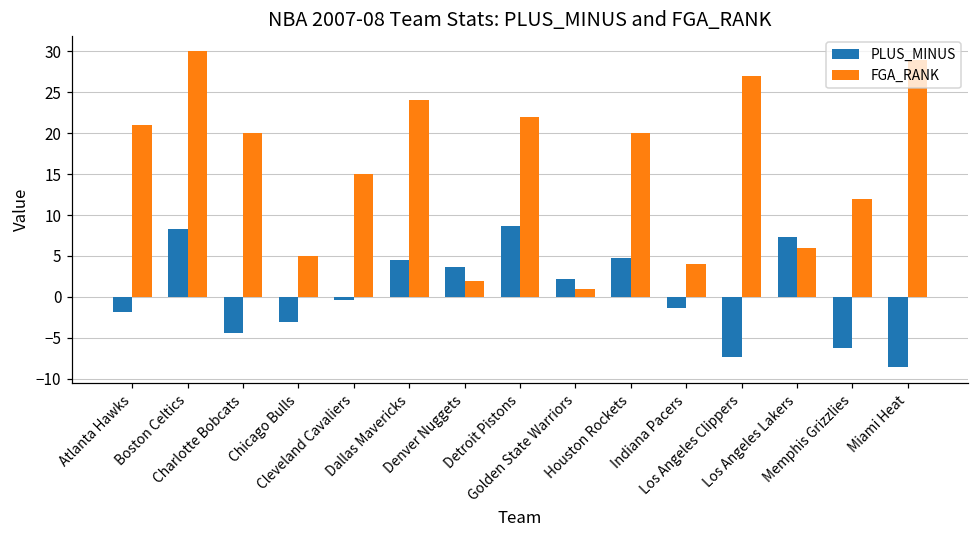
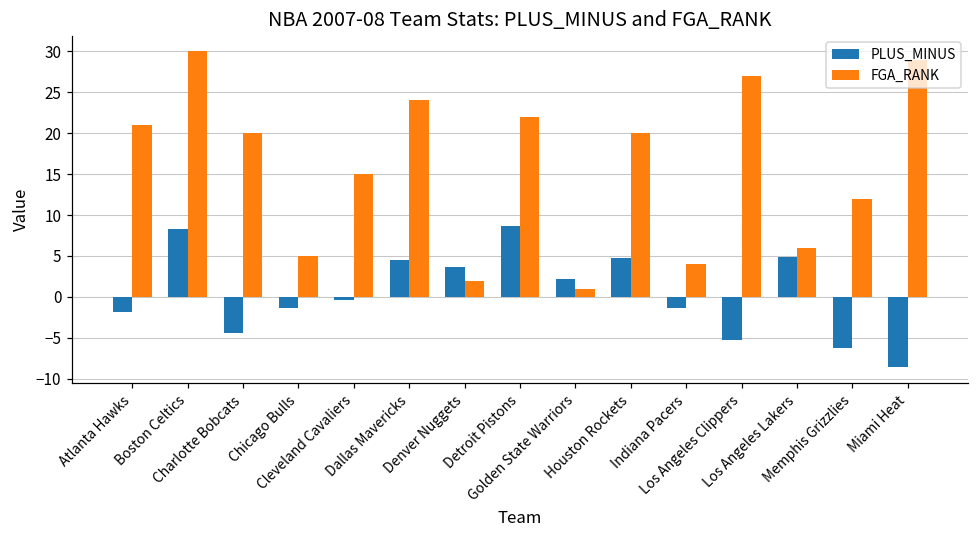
  {
    "PLUS_MINUS": {
      "Atlanta Hawks": -2,
      "Boston Celtics": 8,
      "Charlotte Bobcats": -4,
-     "Chicago Bulls": -3,
+     "Chicago Bulls": -1,
      "Cleveland Cavaliers": 0,
      "Dallas Mavericks": 5,
      "Denver Nuggets": 4,
      "Detroit Pistons": 9,
      "Golden State Warriors": 2,
      "Houston Rockets": 5,
      "Indiana Pacers": -1,
-     "Los Angeles Clippers": -7,
-     "Los Angeles Lakers": 7,
+     "Los Angeles Clippers": -5,
+     "Los Angeles Lakers": 5,
      "Memphis Grizzlies": -6,
      "Miami Heat": -9
    },
    "FGA_RANK": {
      "Atlanta Hawks": 21,
      "Boston Celtics": 30,
      "Charlotte Bobcats": 20,
      "Chicago Bulls": 5,
      "Cleveland Cavaliers": 15,
      "Dallas Mavericks": 24,
      "Denver Nuggets": 2,
      "Detroit Pistons": 22,
      "Golden State Warriors": 1,
      "Houston Rockets": 20,
      "Indiana Pacers": 4,
      "Los Angeles Clippers": 27,
      "Los Angeles Lakers": 6,
      "Memphis Grizzlies": 12
    }
  }
